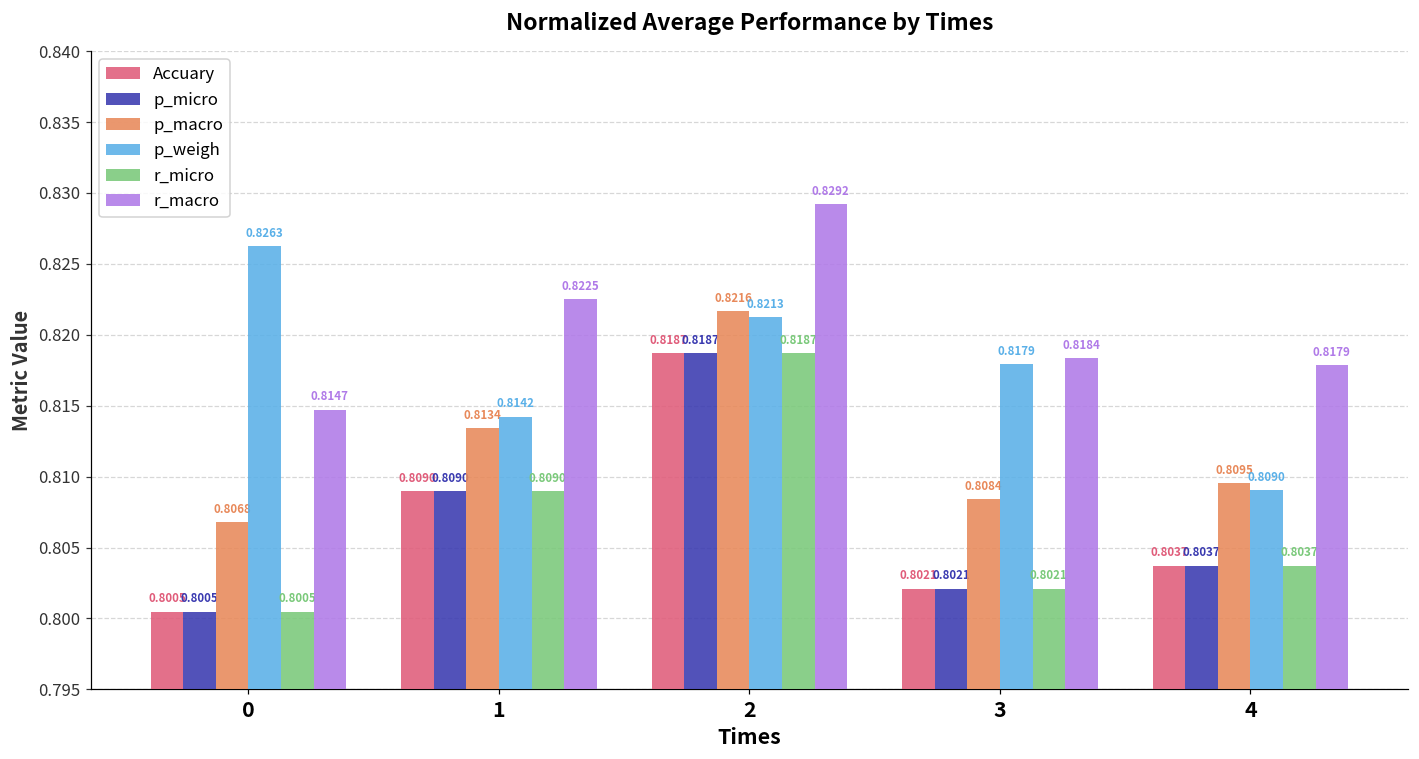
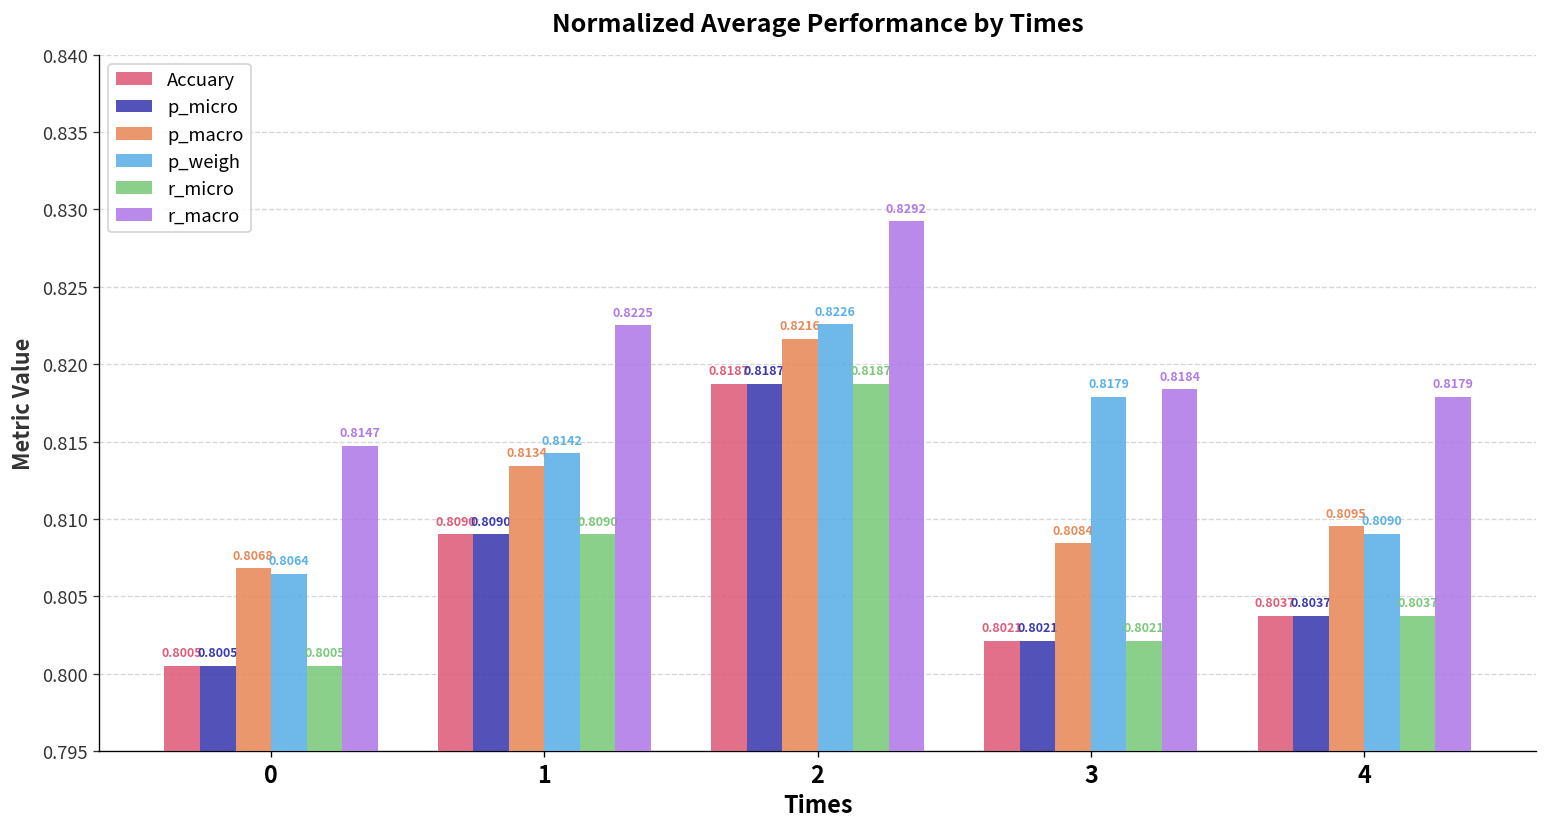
  {
    "p_micro": {
      "0": 0.8005,
      "1": 0.8090,
      "2": 0.8187,
      "3": 0.8021,
      "4": 0.8037
    },
    "p_weigh": {
-     "0": 0.8263,
+     "0": 0.8064,
      "1": 0.8142,
-     "2": 0.8213,
+     "2": 0.8226,
      "3": 0.8179,
      "4": 0.8090
    },
    "r_micro": {
      "0": 0.8005,
      "1": 0.8090,
      "2": 0.8187,
      "3": 0.8021,
      "4": 0.8037
    },
    "r_macro": {
      "0": 0.8147,
      "1": 0.8225,
      "2": 0.8292,
      "3": 0.8184,
      "4": 0.8179
    }
  }
